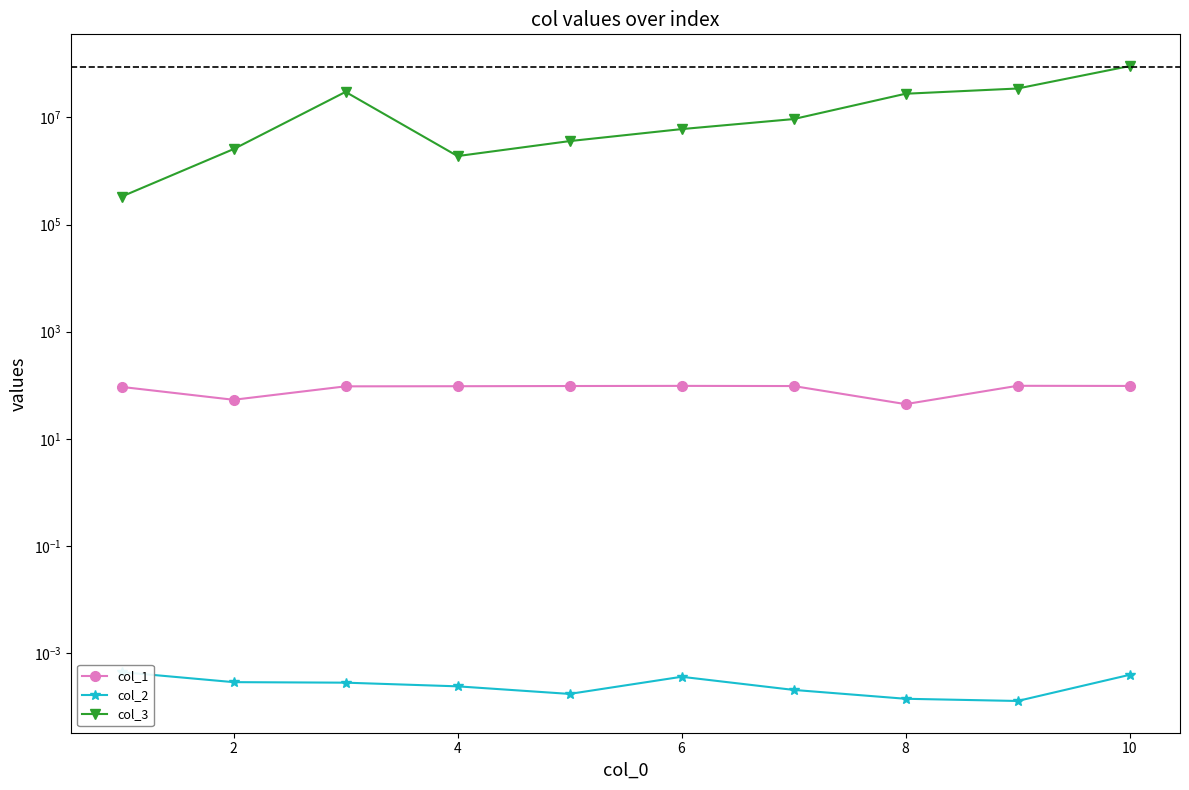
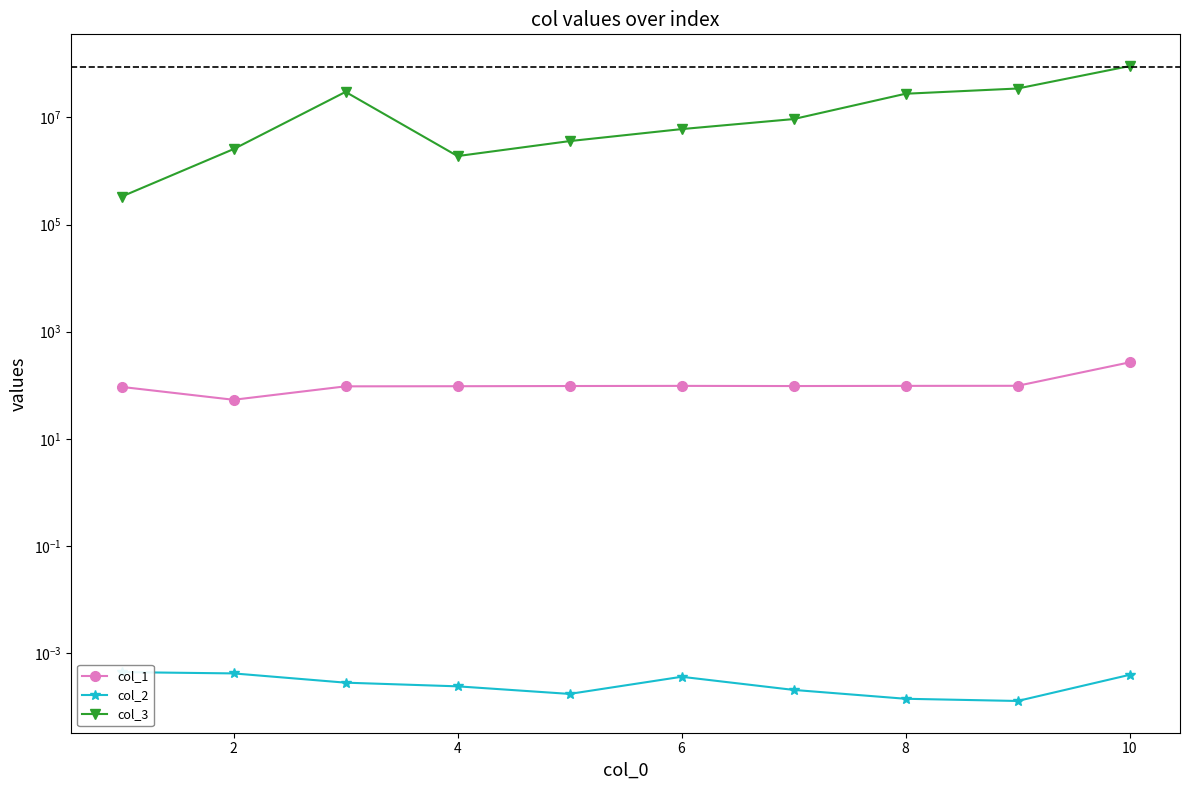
  {
    "col_1": {
      "2": 50,
      "4": 100,
      "6": 100,
-     "8": 40,
-     "10": 100
+     "8": 100,
+     "10": 300
    },
    "col_2": {
-     "2": 0.0003,
+     "2": 0.0004,
      "4": 0.0002,
      "6": 0.0004,
      "8": 0.00014,
      "10": 0.0004
    },
    "col_3": {
      "2": 3000000,
      "4": 1900000,
      "6": 6000000,
      "8": 30000000,
      "10": 90000000
    }
  }
